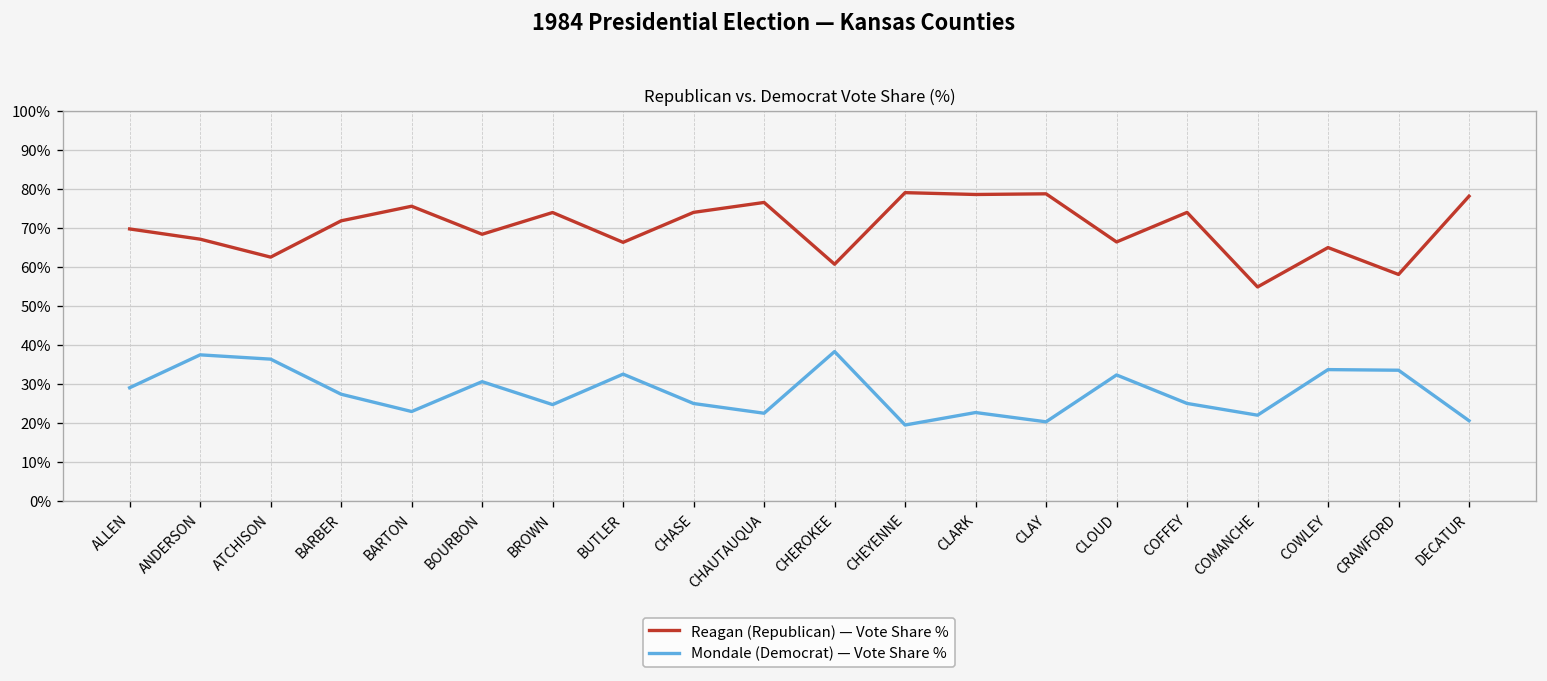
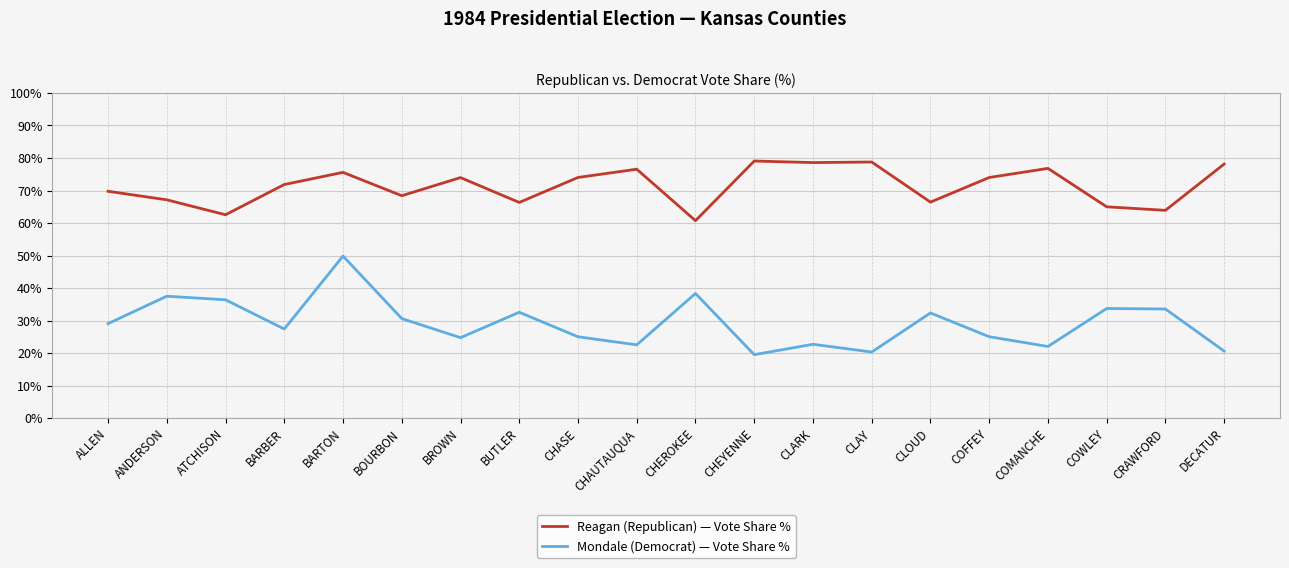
  {
    "Reagan (Republican) — Vote Share %": {
      "ALLEN": "70%",
      "ANDERSON": "67%",
      "ATCHISON": "63%",
      "BARBER": "72%",
      "BARTON": "76%",
      "BOURBON": "68%",
      "BROWN": "74%",
      "BUTLER": "66%",
      "CHASE": "74%",
      "CHAUTAUQUA": "77%",
      "CHEROKEE": "61%",
      "CHEYENNE": "79%",
      "CLARK": "79%",
      "CLAY": "79%",
      "CLOUD": "66%",
      "COFFEY": "74%",
-     "COMANCHE": "55%",
+     "COMANCHE": "77%",
      "COWLEY": "65%",
-     "CRAWFORD": "58%",
+     "CRAWFORD": "64%",
      "DECATUR": "78%"
    },
    "Mondale (Democrat) — Vote Share %": {
      "ALLEN": "29%",
      "ANDERSON": "38%",
      "ATCHISON": "36%",
      "BARBER": "27%",
-     "BARTON": "23%",
+     "BARTON": "50%",
      "BOURBON": "31%",
      "BROWN": "25%",
      "BUTLER": "33%",
      "CHASE": "25%",
      "CHAUTAUQUA": "23%",
      "CHEROKEE": "38%",
      "CHEYENNE": "20%",
      "CLARK": "23%",
      "CLAY": "20%",
      "CLOUD": "32%",
      "COFFEY": "25%",
      "COMANCHE": "22%",
      "COWLEY": "34%",
      "CRAWFORD": "34%",
      "DECATUR": "21%"
    }
  }
